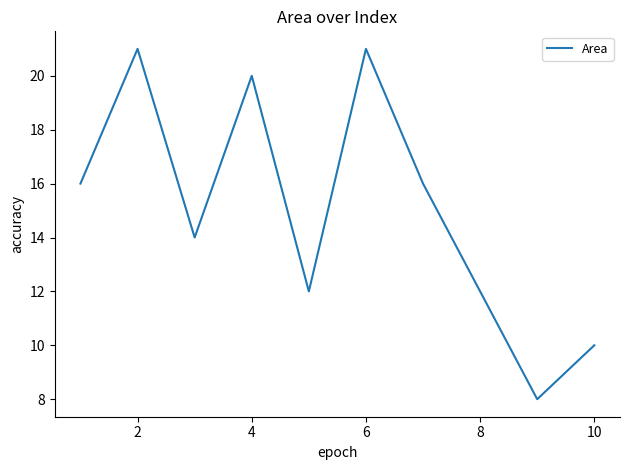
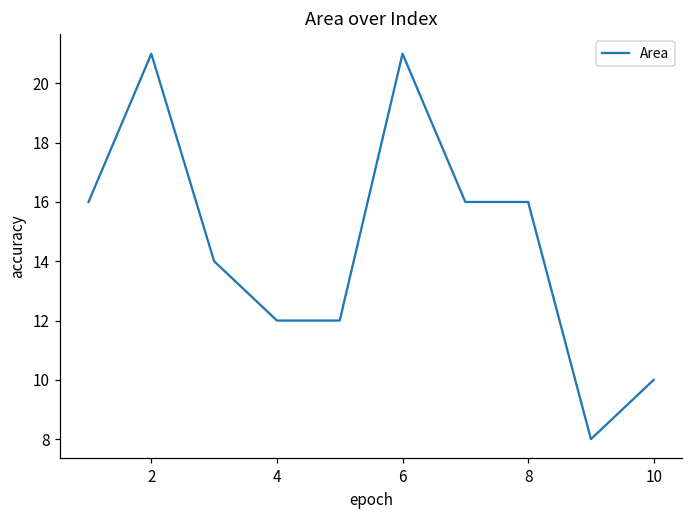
  {
    "2": 21,
-   "4": 20,
+   "4": 12,
    "6": 21,
-   "8": 12,
+   "8": 16,
    "10": 10
  }
